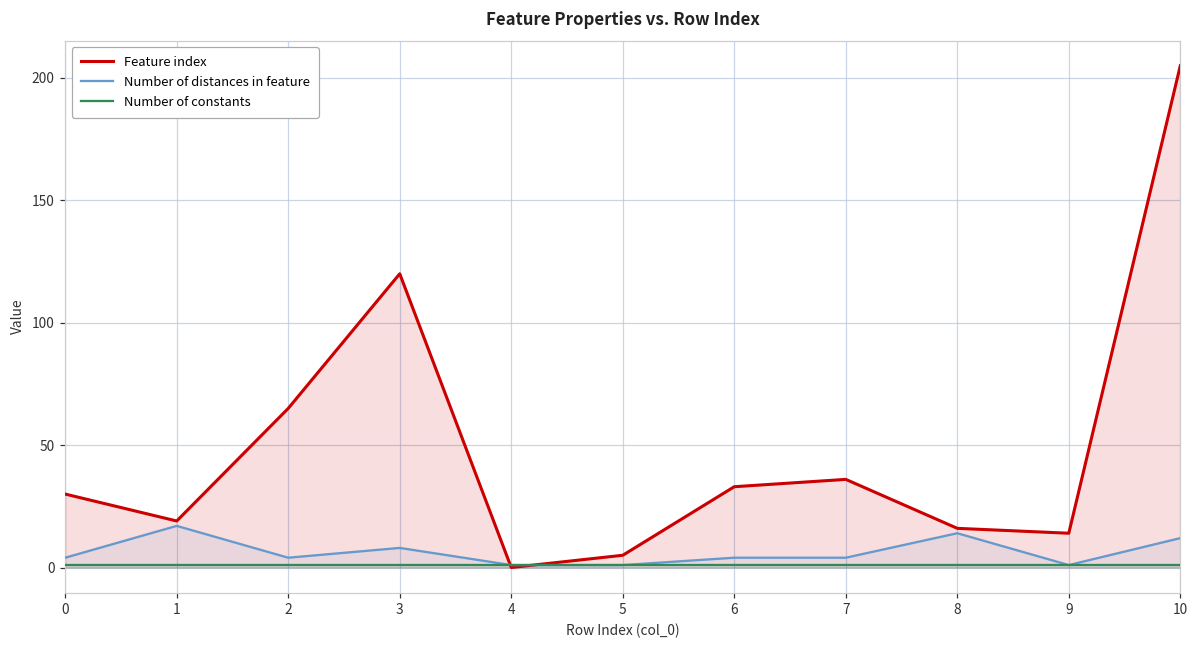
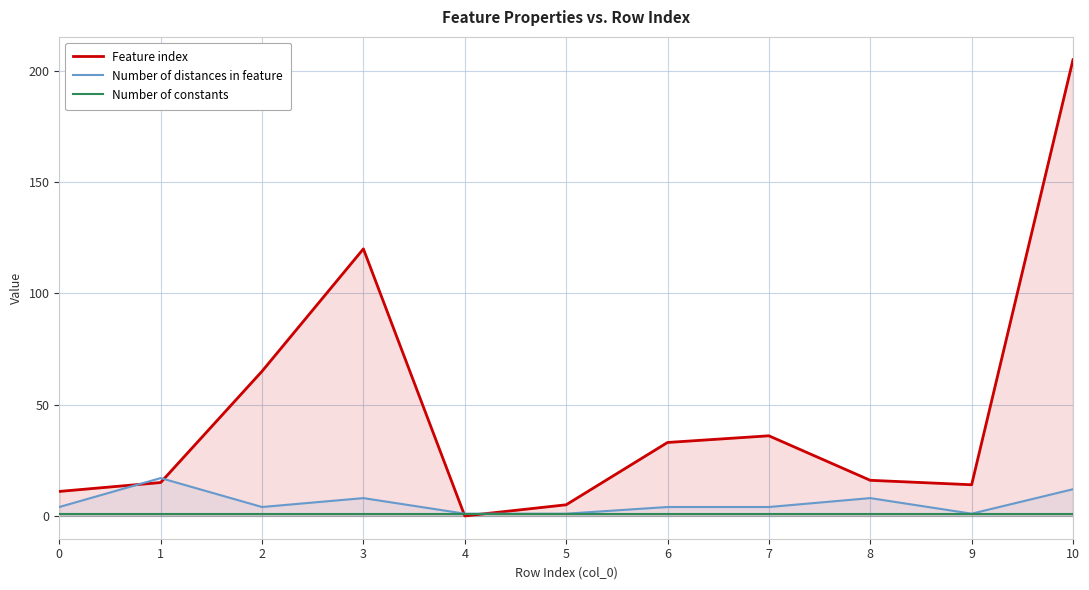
  {
    "Feature index": {
-     "0": 30,
-     "1": 19,
+     "0": 11,
+     "1": 15,
      "2": 65,
      "3": 120,
      "5": 5,
      "6": 33,
      "7": 36,
      "8": 16,
      "9": 14,
      "10": 205
    },
    "Number of distances in feature": {
      "0": 4,
      "1": 17,
      "2": 4,
      "3": 8,
      "6": 4,
      "7": 4,
-     "8": 14,
+     "8": 8,
      "10": 12
    },
    "Number of constants": {
      "0": 1,
      "1": 1,
      "2": 1,
      "3": 1,
      "6": 1,
      "7": 1,
      "8": 1,
      "10": 1
    }
  }
